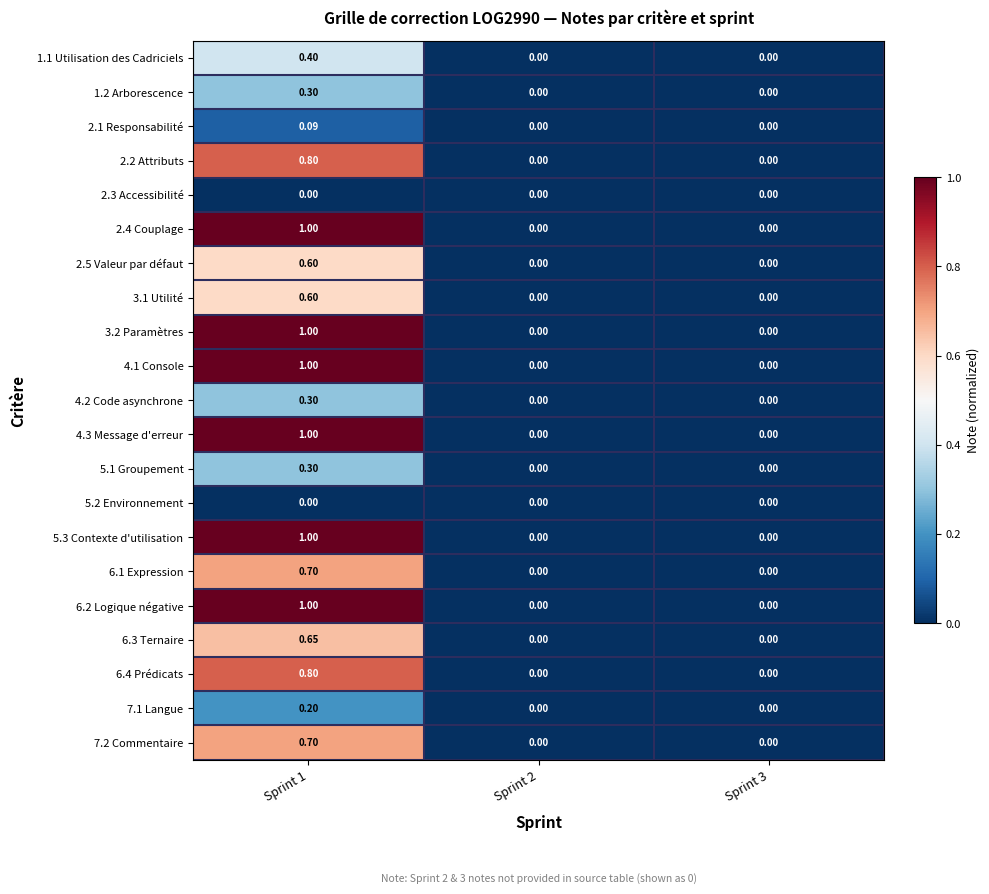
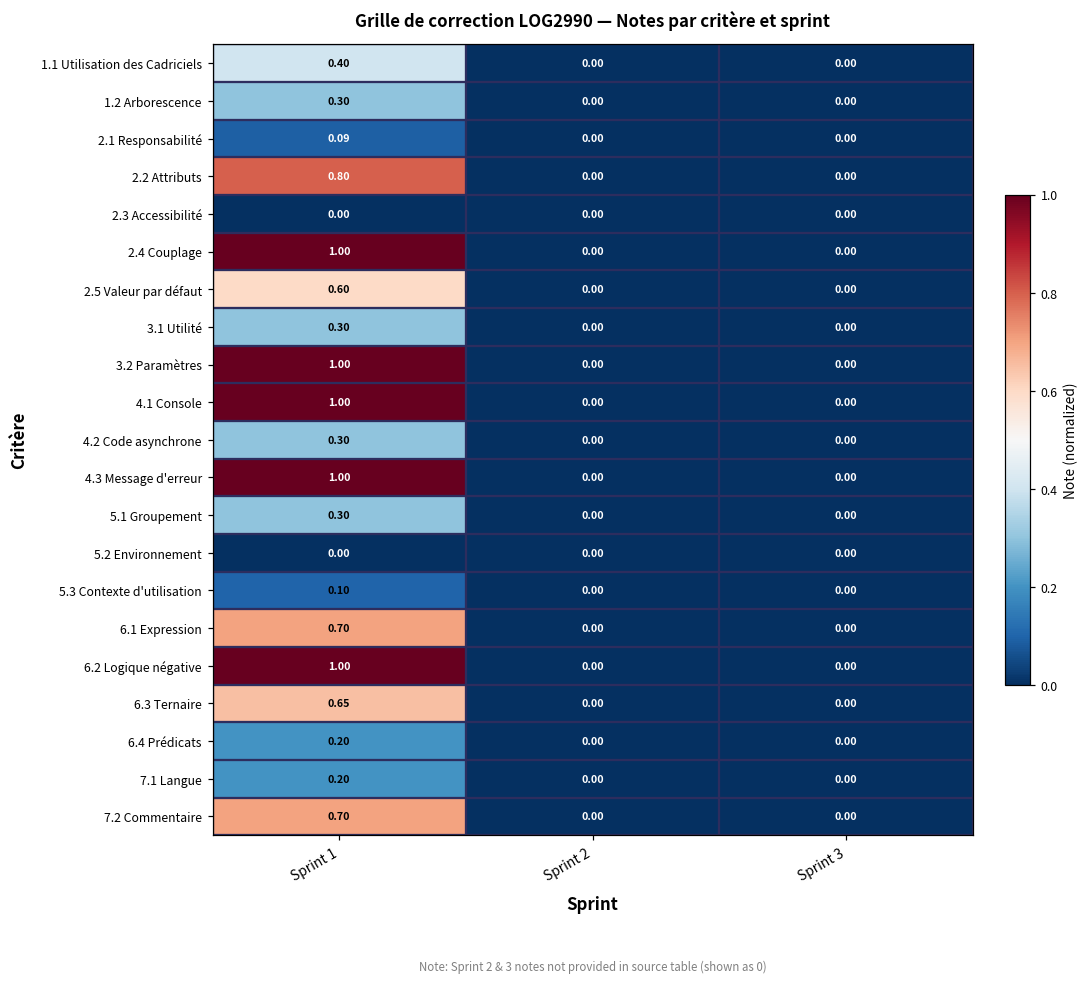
  {
    "1.1 Utilisation des Cadriciels": {
      "Sprint 1": 0.40,
      "Sprint 2": 0.00,
      "Sprint 3": 0.00
    },
    "1.2 Arborescence": {
      "Sprint 1": 0.30,
      "Sprint 2": 0.00,
      "Sprint 3": 0.00
    },
    "2.1 Responsabilité": {
      "Sprint 1": 0.09,
      "Sprint 2": 0.00,
      "Sprint 3": 0.00
    },
    "2.2 Attributs": {
      "Sprint 1": 0.80,
      "Sprint 2": 0.00,
      "Sprint 3": 0.00
    },
    "2.3 Accessibilité": {
      "Sprint 1": 0.00,
      "Sprint 2": 0.00,
      "Sprint 3": 0.00
    },
    "2.4 Couplage": {
      "Sprint 1": 1.00,
      "Sprint 2": 0.00,
      "Sprint 3": 0.00
    },
    "2.5 Valeur par défaut": {
      "Sprint 1": 0.60,
      "Sprint 2": 0.00,
      "Sprint 3": 0.00
    },
    "3.1 Utilité": {
-     "Sprint 1": 0.60,
+     "Sprint 1": 0.30,
      "Sprint 2": 0.00,
      "Sprint 3": 0.00
    },
    "3.2 Paramètres": {
      "Sprint 1": 1.00,
      "Sprint 2": 0.00,
      "Sprint 3": 0.00
    },
    "4.1 Console": {
      "Sprint 1": 1.00,
      "Sprint 2": 0.00,
      "Sprint 3": 0.00
    },
    "4.2 Code asynchrone": {
      "Sprint 1": 0.30,
      "Sprint 2": 0.00,
      "Sprint 3": 0.00
    },
    "4.3 Message d'erreur": {
      "Sprint 1": 1.00,
      "Sprint 2": 0.00,
      "Sprint 3": 0.00
    },
    "5.1 Groupement": {
      "Sprint 1": 0.30,
      "Sprint 2": 0.00,
      "Sprint 3": 0.00
    },
    "5.2 Environnement": {
      "Sprint 1": 0.00,
      "Sprint 2": 0.00,
      "Sprint 3": 0.00
    },
    "5.3 Contexte d'utilisation": {
-     "Sprint 1": 1.00,
+     "Sprint 1": 0.10,
      "Sprint 2": 0.00,
      "Sprint 3": 0.00
    },
    "6.1 Expression": {
      "Sprint 1": 0.70,
      "Sprint 2": 0.00,
      "Sprint 3": 0.00
    },
    "6.2 Logique négative": {
      "Sprint 1": 1.00,
      "Sprint 2": 0.00,
      "Sprint 3": 0.00
    },
    "6.3 Ternaire": {
      "Sprint 1": 0.65,
      "Sprint 2": 0.00,
      "Sprint 3": 0.00
    },
    "6.4 Prédicats": {
-     "Sprint 1": 0.80,
+     "Sprint 1": 0.20,
      "Sprint 2": 0.00,
      "Sprint 3": 0.00
    },
    "7.1 Langue": {
      "Sprint 1": 0.20,
      "Sprint 2": 0.00,
      "Sprint 3": 0.00
    },
    "7.2 Commentaire": {
      "Sprint 1": 0.70,
      "Sprint 2": 0.00,
      "Sprint 3": 0.00
    }
  }
